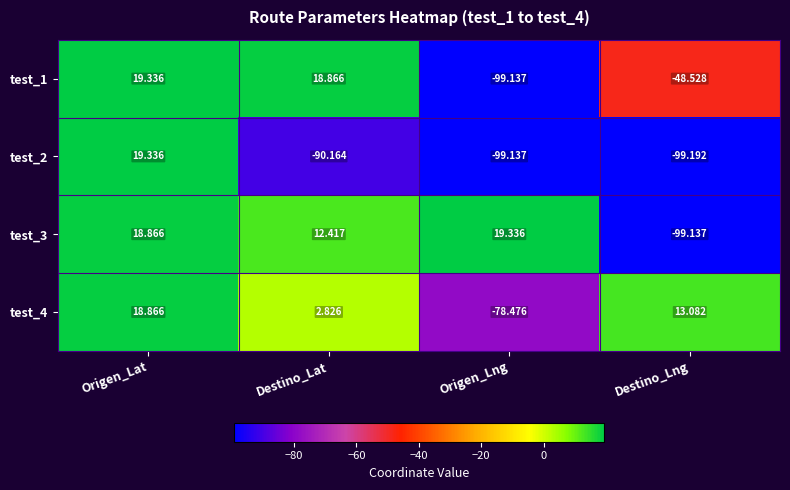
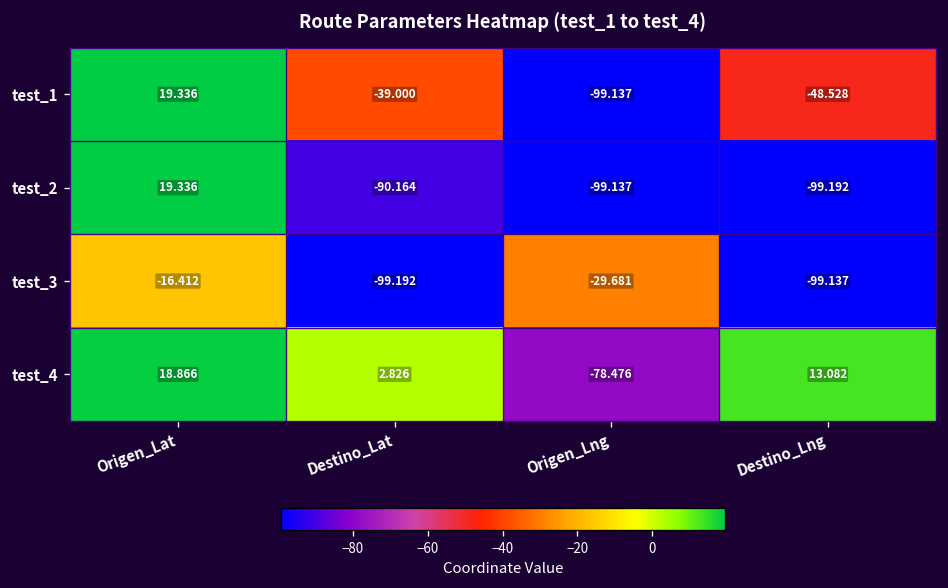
  {
    "test_1": {
-     "Destino_Lat": 18.866
+     "Destino_Lat": -39.000
    },
    "test_3": {
-     "Origen_Lat": 18.866,
-     "Destino_Lat": 12.417,
-     "Origen_Lng": 19.336
+     "Origen_Lat": -16.412,
+     "Destino_Lat": -99.192,
+     "Origen_Lng": -29.681
    }
  }
